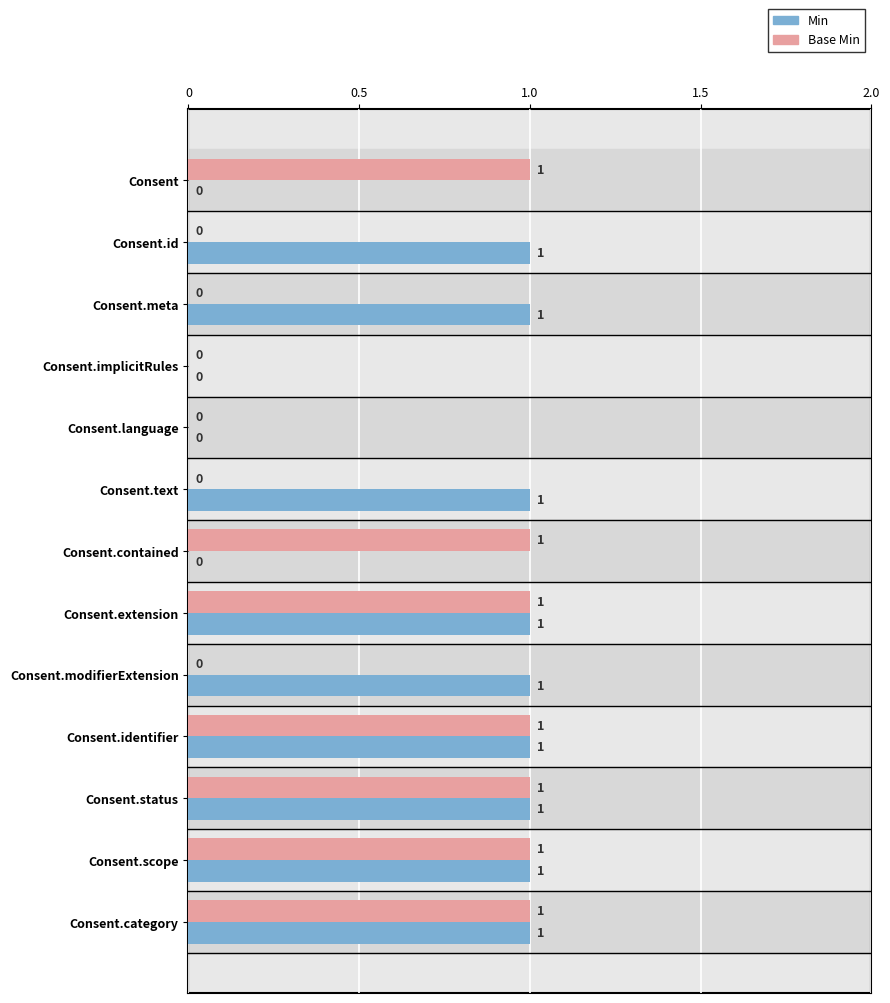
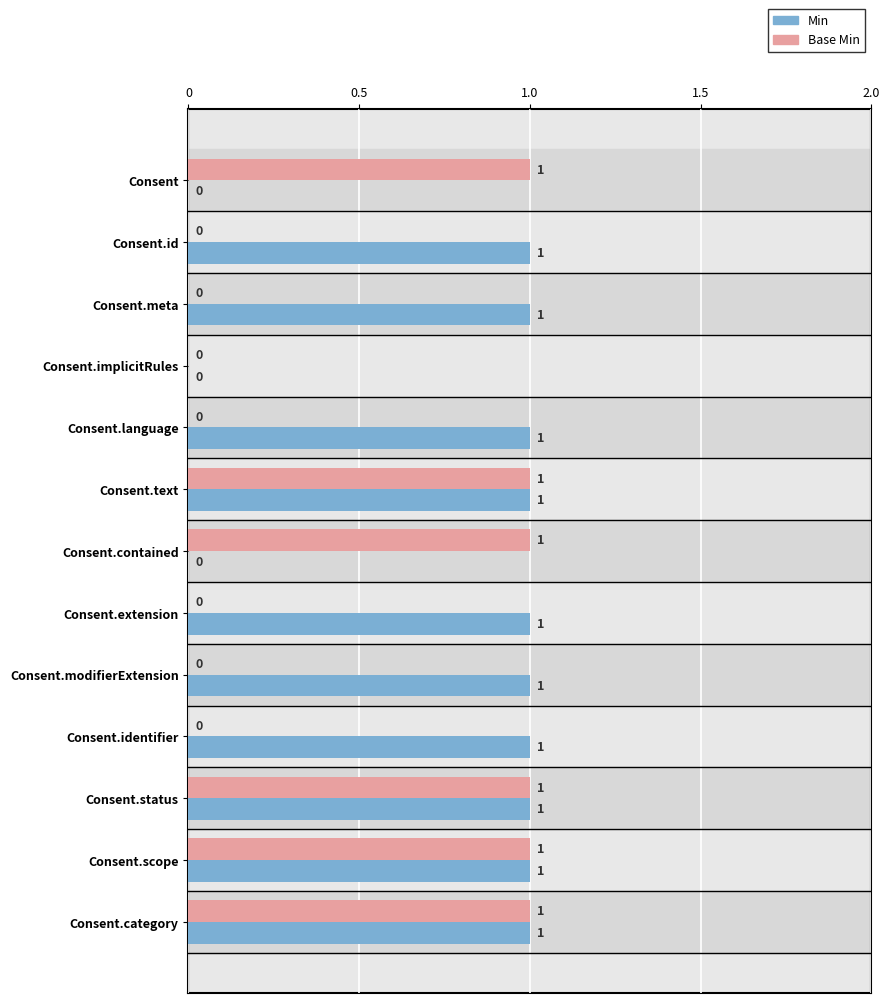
  {
    "Min": {
      "Consent": 0,
      "Consent.id": 1,
      "Consent.meta": 1,
      "Consent.implicitRules": 0,
-     "Consent.language": 0,
+     "Consent.language": 1,
      "Consent.text": 1,
      "Consent.contained": 0,
      "Consent.extension": 1,
      "Consent.modifierExtension": 1,
      "Consent.identifier": 1,
      "Consent.status": 1,
      "Consent.scope": 1,
      "Consent.category": 1
    },
    "Base Min": {
      "Consent": 1,
      "Consent.id": 0,
      "Consent.meta": 0,
      "Consent.implicitRules": 0,
      "Consent.language": 0,
-     "Consent.text": 0,
+     "Consent.text": 1,
      "Consent.contained": 1,
-     "Consent.extension": 1,
+     "Consent.extension": 0,
      "Consent.modifierExtension": 0,
-     "Consent.identifier": 1,
+     "Consent.identifier": 0,
      "Consent.status": 1,
      "Consent.scope": 1,
      "Consent.category": 1
    }
  }
